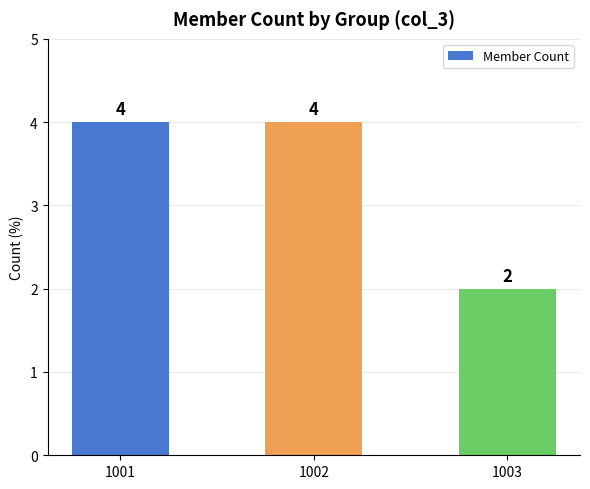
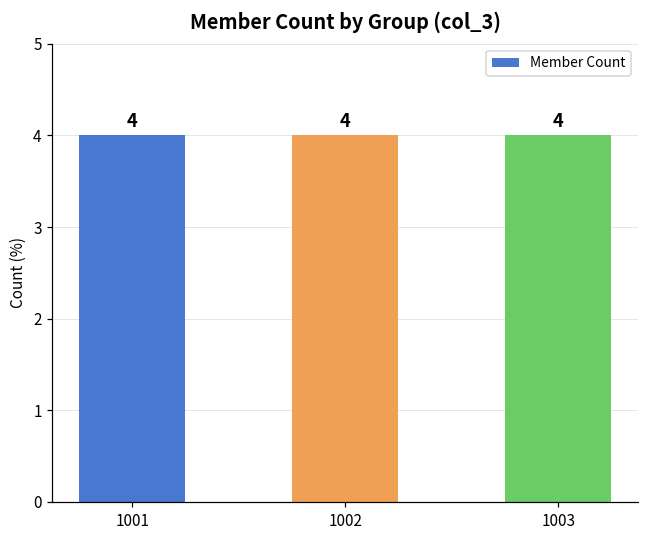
  {
    "1001": 4,
    "1002": 4,
-   "1003": 2
+   "1003": 4
  }
